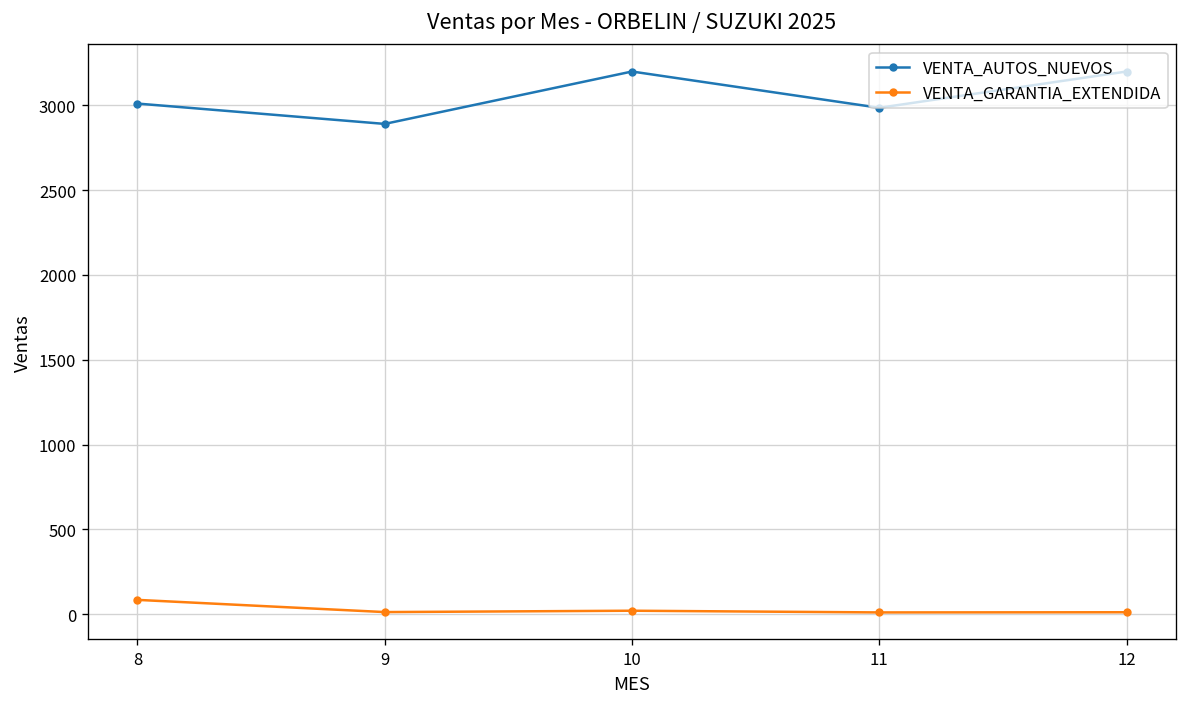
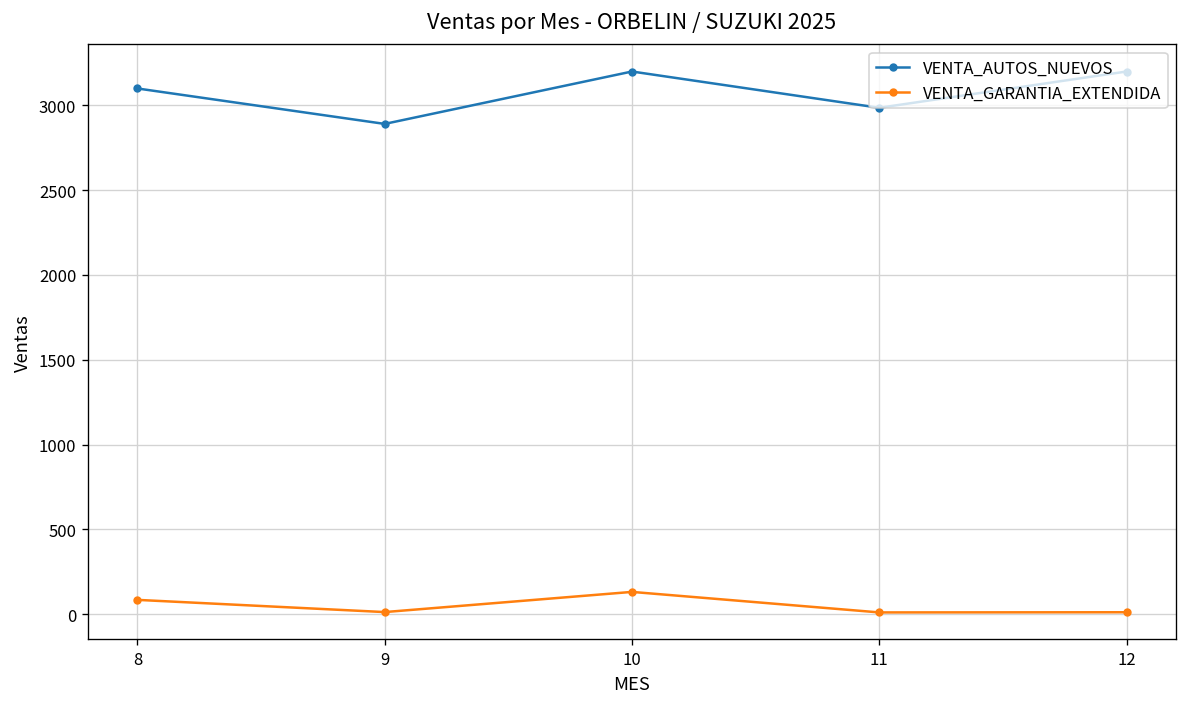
  {
    "VENTA_AUTOS_NUEVOS": {
-     "8": 3010,
+     "8": 3100,
      "9": 2890,
      "10": 3200
    },
    "VENTA_GARANTIA_EXTENDIDA": {
      "8": 80,
      "9": 10,
-     "10": 20,
+     "10": 130,
      "11": 10,
      "12": 10
    }
  }
